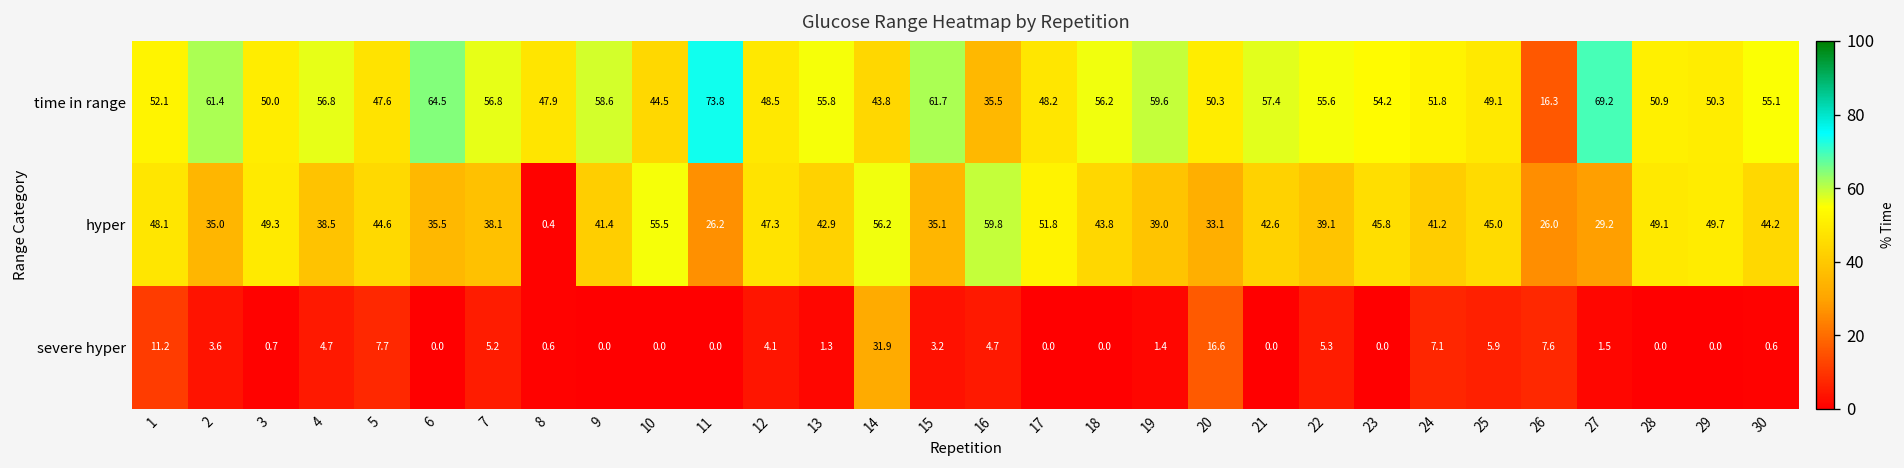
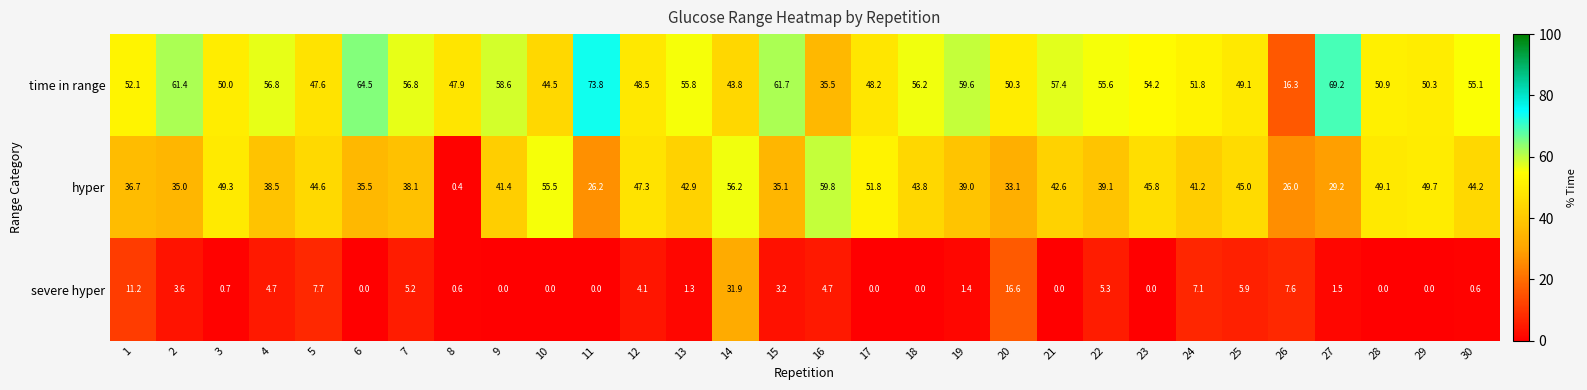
  {
    "time in range": {
      "1": 52.1,
      "2": 61.4,
      "3": 50.0,
      "4": 56.8,
      "5": 47.6,
      "6": 64.5,
      "7": 56.8,
      "8": 47.9,
      "9": 58.6,
      "10": 44.5,
      "11": 73.8,
      "12": 48.5,
      "13": 55.8,
      "14": 43.8,
      "15": 61.7,
      "16": 35.5,
      "17": 48.2,
      "18": 56.2,
      "19": 59.6,
      "20": 50.3,
      "21": 57.4,
      "22": 55.6,
      "23": 54.2,
      "24": 51.8,
      "25": 49.1,
      "26": 16.3,
      "27": 69.2,
      "28": 50.9,
      "29": 50.3,
      "30": 55.1
    },
    "hyper": {
-     "1": 48.1,
+     "1": 36.7,
      "2": 35.0,
      "3": 49.3,
      "4": 38.5,
      "5": 44.6,
      "6": 35.5,
      "7": 38.1,
      "8": 0.4,
      "9": 41.4,
      "10": 55.5,
      "11": 26.2,
      "12": 47.3,
      "13": 42.9,
      "14": 56.2,
      "15": 35.1,
      "16": 59.8,
      "17": 51.8,
      "18": 43.8,
      "19": 39.0,
      "20": 33.1,
      "21": 42.6,
      "22": 39.1,
      "23": 45.8,
      "24": 41.2,
      "25": 45.0,
      "26": 26.0,
      "27": 29.2,
      "28": 49.1,
      "29": 49.7,
      "30": 44.2
    },
    "severe hyper": {
      "1": 11.2,
      "2": 3.6,
      "3": 0.7,
      "4": 4.7,
      "5": 7.7,
      "6": 0.0,
      "7": 5.2,
      "8": 0.6,
      "9": 0.0,
      "10": 0.0,
      "11": 0.0,
      "12": 4.1,
      "13": 1.3,
      "14": 31.9,
      "15": 3.2,
      "16": 4.7,
      "17": 0.0,
      "18": 0.0,
      "19": 1.4,
      "20": 16.6,
      "21": 0.0,
      "22": 5.3,
      "23": 0.0,
      "24": 7.1,
      "25": 5.9,
      "26": 7.6,
      "27": 1.5,
      "28": 0.0,
      "29": 0.0,
      "30": 0.6
    }
  }
